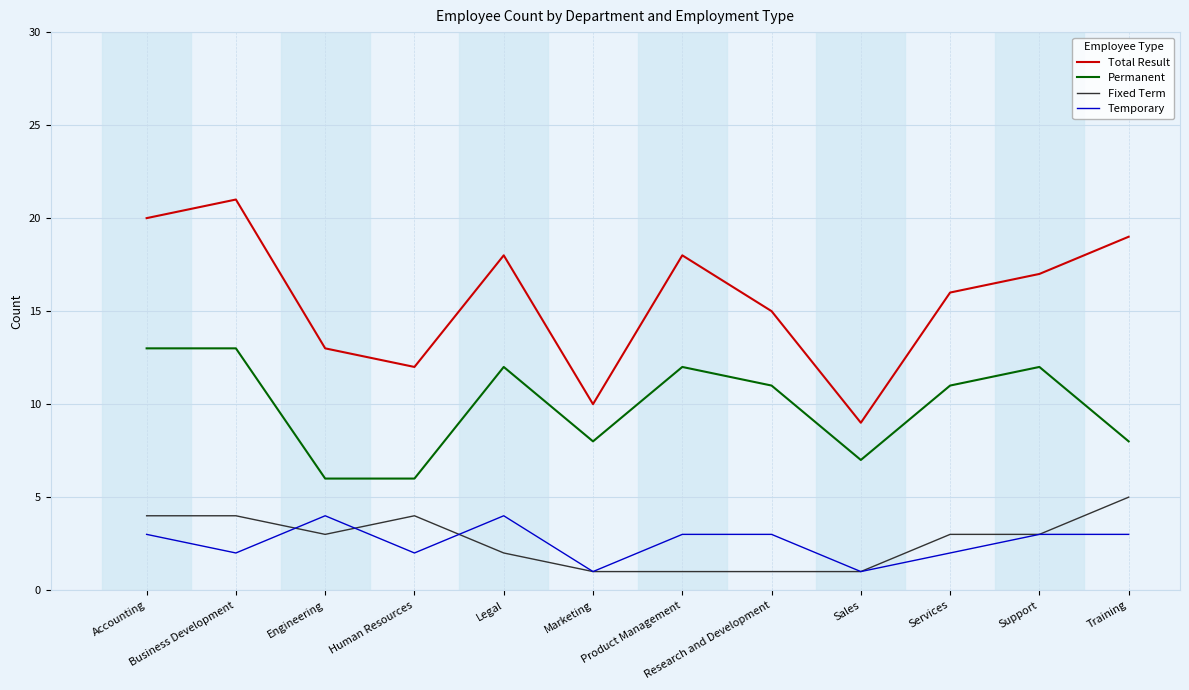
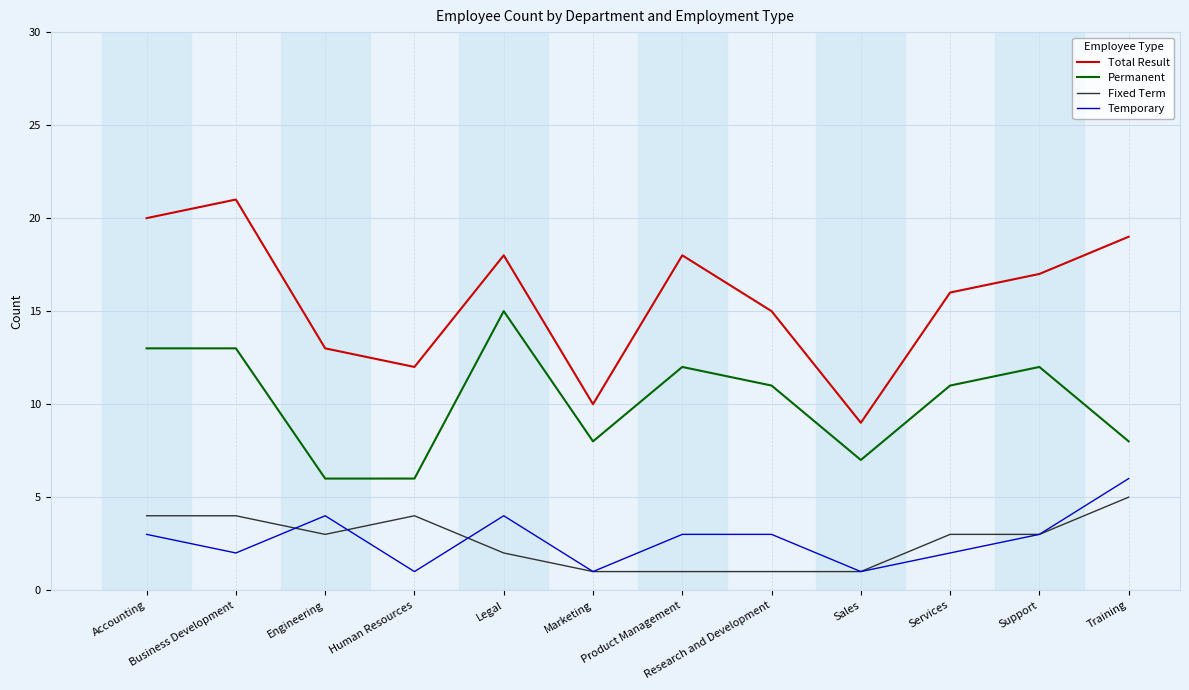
  {
    "Total Result": {
      "Accounting": 20,
      "Business Development": 21,
      "Engineering": 13,
      "Human Resources": 12,
      "Legal": 18,
      "Marketing": 10,
      "Product Management": 18,
      "Research and Development": 15,
      "Sales": 9,
      "Services": 16,
      "Support": 17,
      "Training": 19
    },
    "Permanent": {
      "Accounting": 13,
      "Business Development": 13,
      "Engineering": 6,
      "Human Resources": 6,
-     "Legal": 12,
+     "Legal": 15,
      "Marketing": 8,
      "Product Management": 12,
      "Research and Development": 11,
      "Sales": 7,
      "Services": 11,
      "Support": 12,
      "Training": 8
    },
    "Fixed Term": {
      "Accounting": 4,
      "Business Development": 4,
      "Engineering": 3,
      "Human Resources": 4,
      "Legal": 2,
      "Product Management": 1,
      "Research and Development": 1,
      "Services": 3,
      "Training": 5
    },
    "Temporary": {
      "Accounting": 3,
      "Business Development": 2,
      "Engineering": 4,
-     "Human Resources": 2,
+     "Human Resources": 1,
      "Legal": 4,
      "Product Management": 3,
      "Research and Development": 3,
      "Services": 2,
-     "Training": 3
+     "Training": 6
    }
  }
